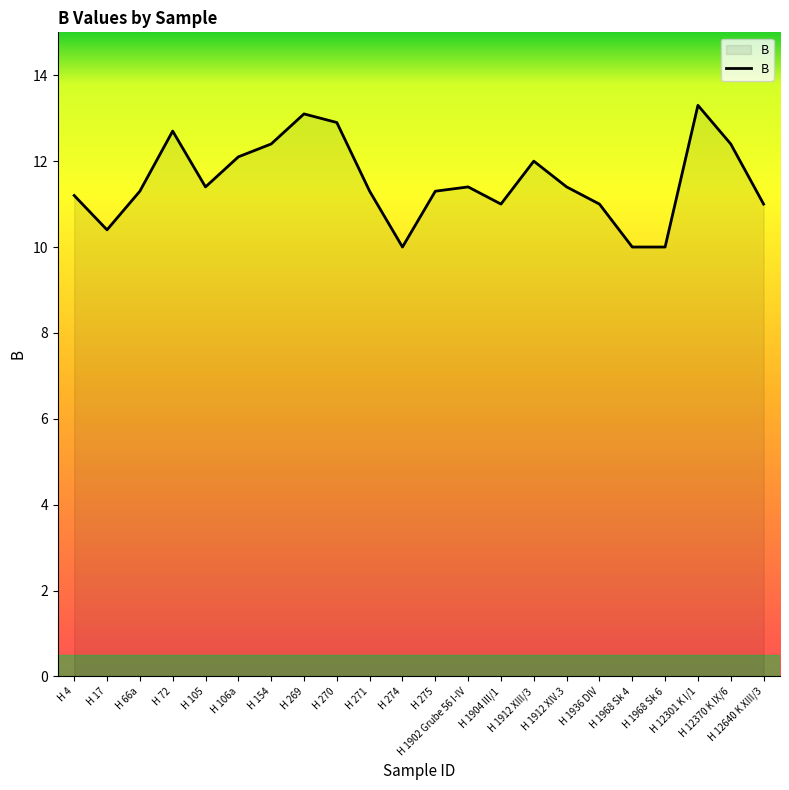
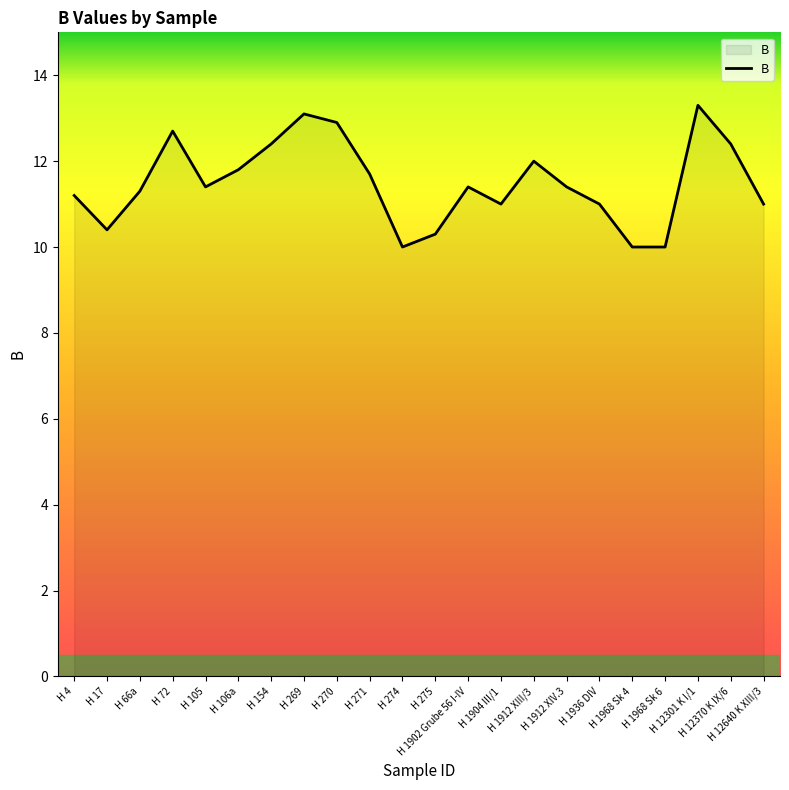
  {
    "H 4": 11.2,
    "H 17": 10.4,
    "H 66a": 11.3,
    "H 72": 12.7,
    "H 105": 11.4,
-   "H 106a": 12.1,
+   "H 106a": 11.8,
    "H 154": 12.4,
    "H 269": 13.1,
    "H 270": 12.9,
-   "H 271": 11.3,
+   "H 271": 11.7,
    "H 274": 10.0,
-   "H 275": 11.3,
+   "H 275": 10.3,
    "H 1902 Grube 56 I-IV": 11.4,
    "H 1904 III/1": 11.0,
    "H 1912 XIII/3": 12.0,
    "H 1912 XIV.3": 11.4,
    "H 1936 DIV": 11.0,
    "H 1968 Sk 4": 10.0,
    "H 1968 Sk 6": 10.0,
    "H 12301 K I/1": 13.3,
    "H 12370 K IX/6": 12.4,
    "H 12640 K XIII/3": 11.0
  }
